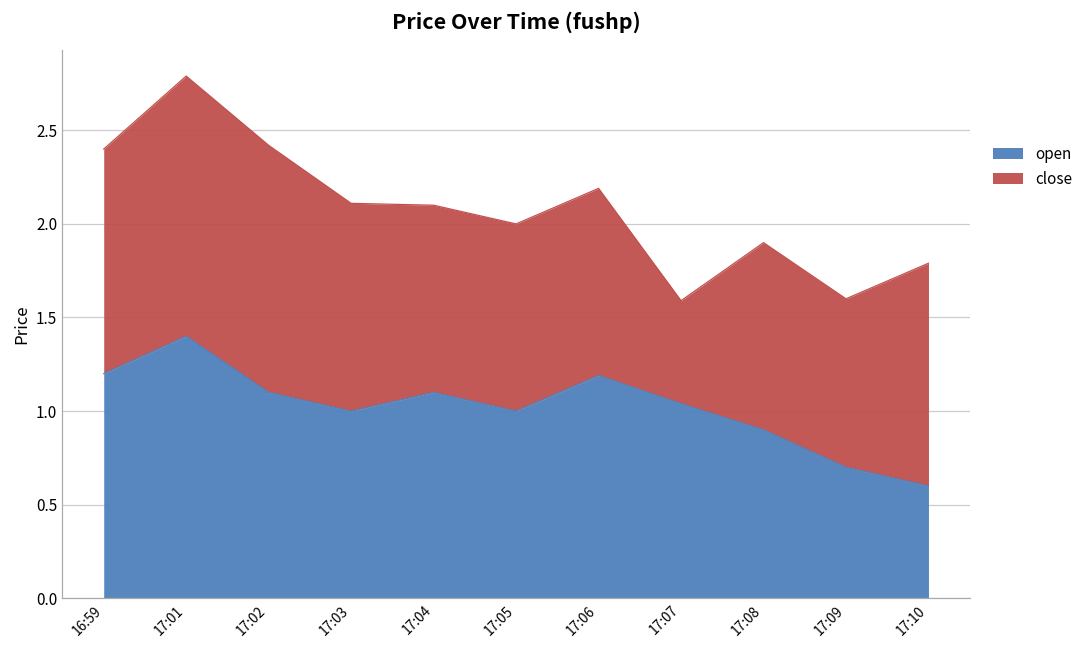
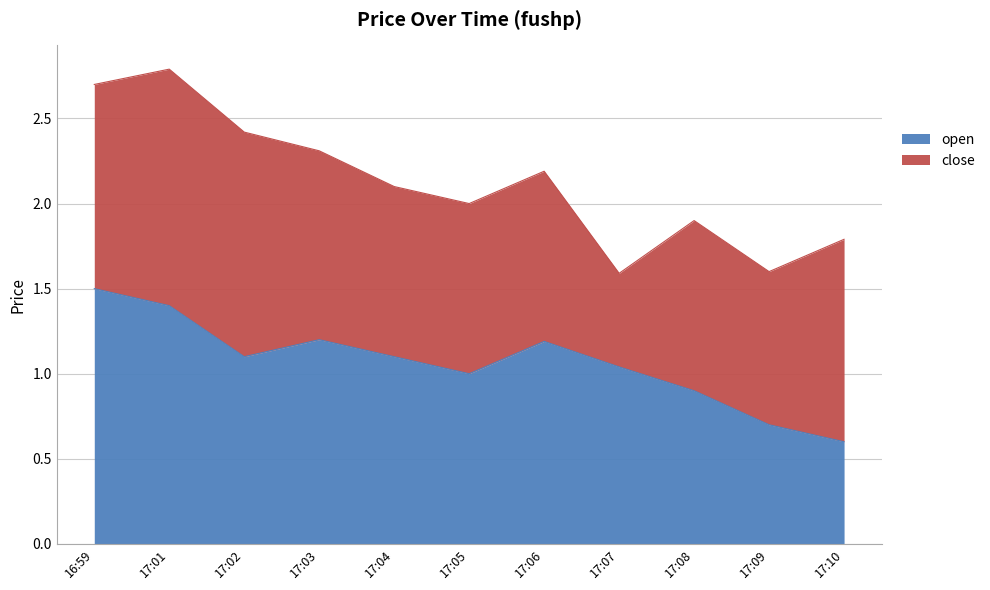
  {
    "open": {
-     "16:59": 1.2,
+     "16:59": 1.5,
      "17:01": 1.4,
      "17:02": 1.1,
-     "17:03": 1.0,
+     "17:03": 1.2,
      "17:04": 1.1,
      "17:05": 1.0,
      "17:06": 1.2,
      "17:07": 1.04,
      "17:08": 0.9,
      "17:09": 0.7,
      "17:10": 0.6
    },
    "close": {
      "16:59": 1.2,
      "17:01": 1.4,
      "17:02": 1.32,
      "17:03": 1.1,
      "17:04": 1.0,
      "17:05": 1.0,
      "17:06": 1.0,
      "17:07": 0.55,
      "17:08": 1.0,
      "17:09": 0.9,
      "17:10": 1.2
    }
  }
